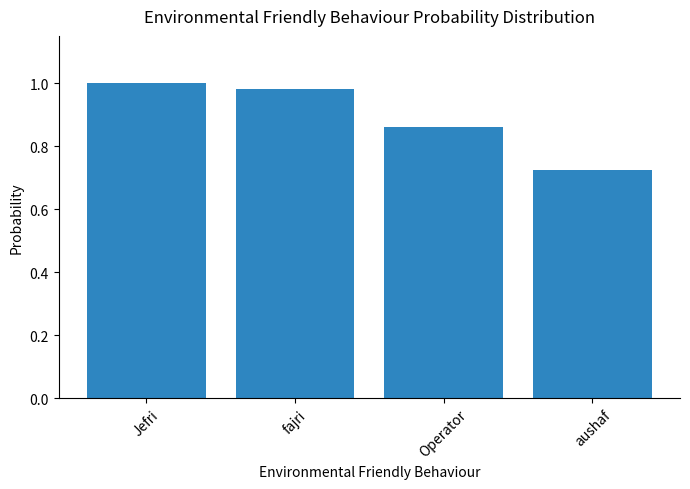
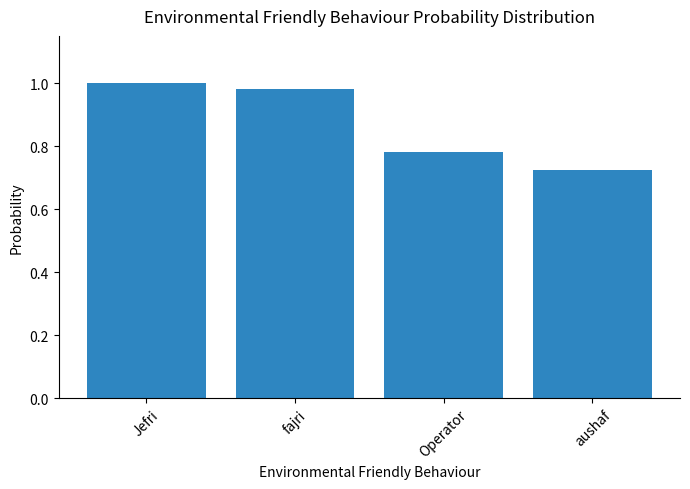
  {
    "Jefri": 1.00,
    "fajri": 0.98,
-   "Operator": 0.86,
+   "Operator": 0.78,
    "aushaf": 0.72
  }
